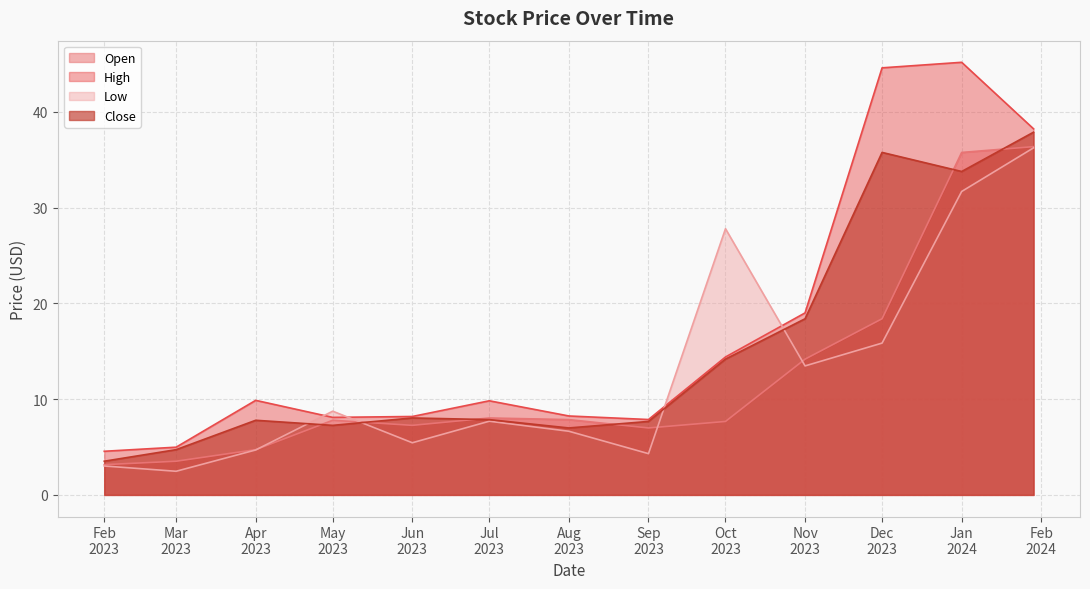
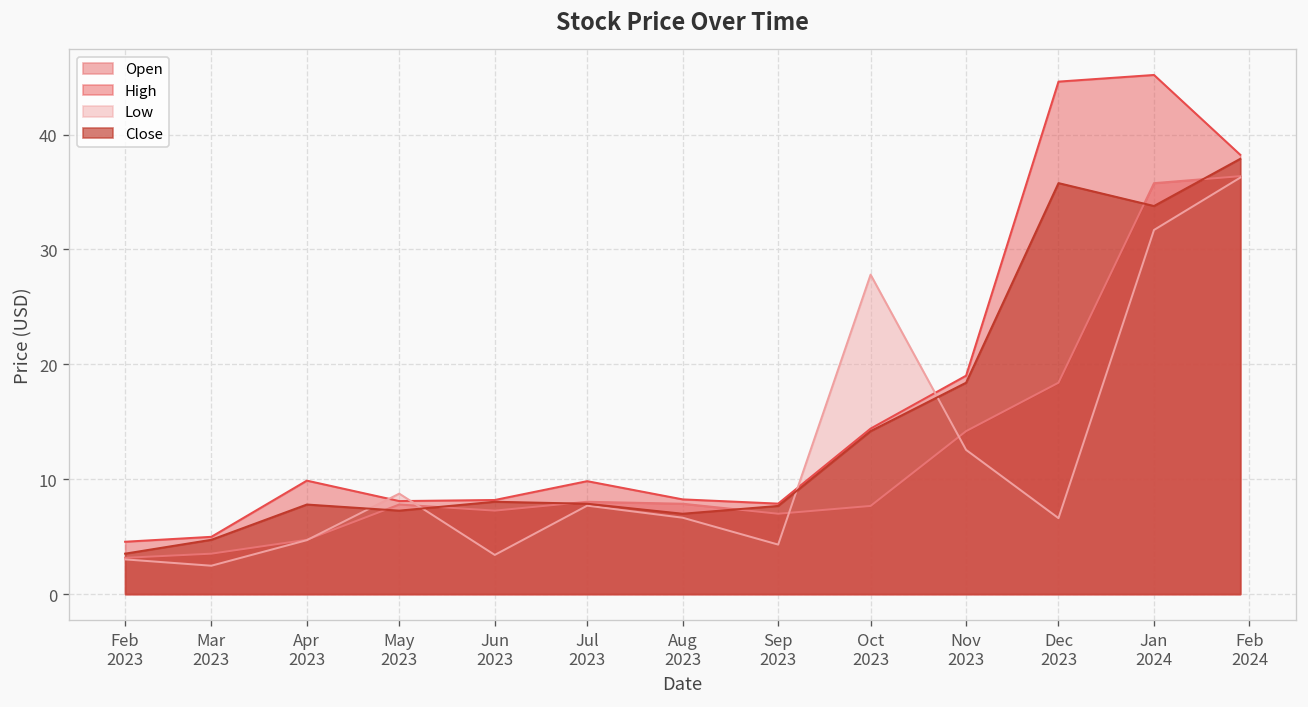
  {
    "Low": {
      "Mar 2023": 2,
      "May 2023": 9,
-     "Jun 2023": 5,
+     "Jun 2023": 3,
      "Aug 2023": 7,
      "Sep 2023": 4,
      "Oct 2023": 28,
-     "Nov 2023": 13.5,
-     "Dec 2023": 16,
+     "Nov 2023": 12.6,
+     "Dec 2023": 7,
      "Jan 2024": 32
    }
  }
